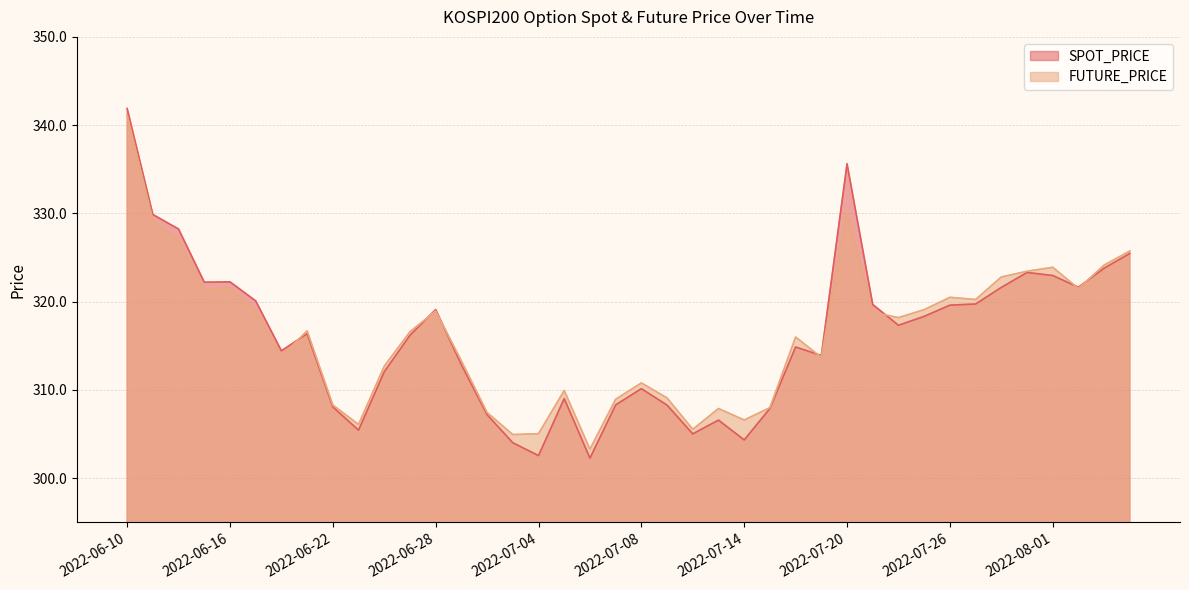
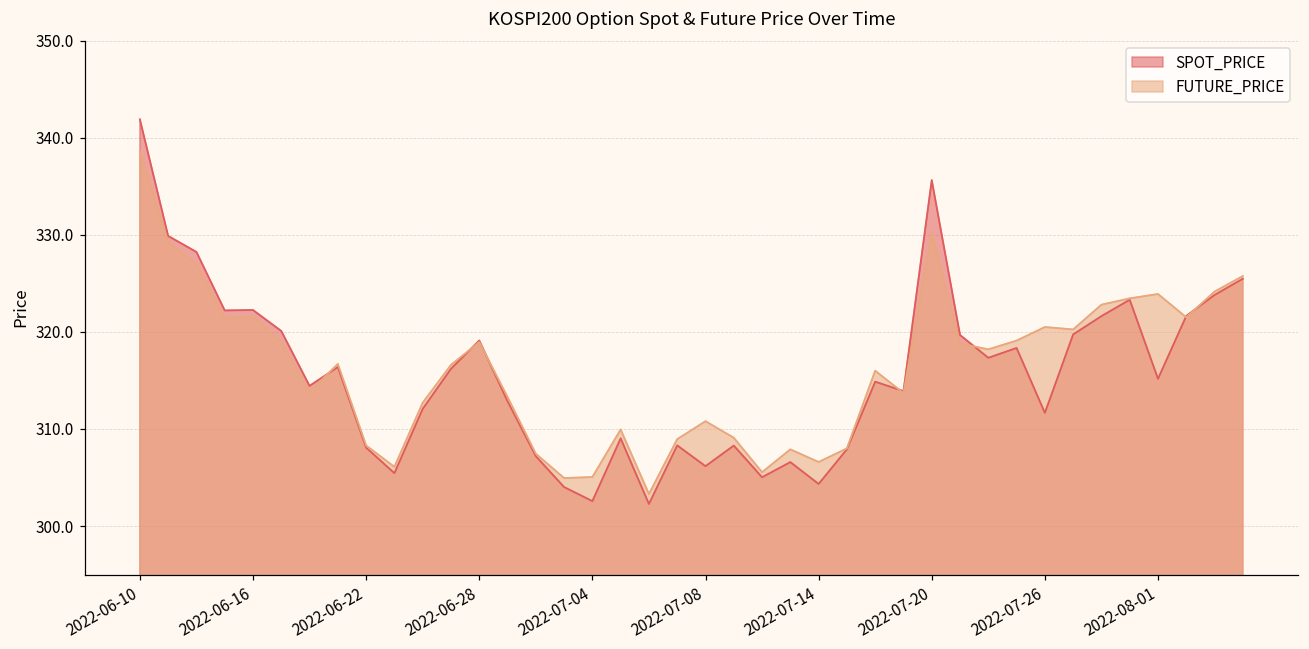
  {
    "SPOT_PRICE": {
      "2022-06-10": 342,
      "2022-06-16": 322,
      "2022-07-04": 303,
-     "2022-07-08": 310,
+     "2022-07-08": 306,
      "2022-07-14": 304,
      "2022-07-20": 336,
-     "2022-07-26": 320,
-     "2022-08-01": 323
+     "2022-07-26": 312,
+     "2022-08-01": 315
    },
    "FUTURE_PRICE": {
-     "2022-06-10": 341,
+     "2022-06-10": 339,
      "2022-06-16": 322,
      "2022-07-04": 305,
      "2022-07-08": 311,
      "2022-07-14": 307,
      "2022-07-20": 330,
      "2022-07-26": 321,
      "2022-08-01": 324
    }
  }
